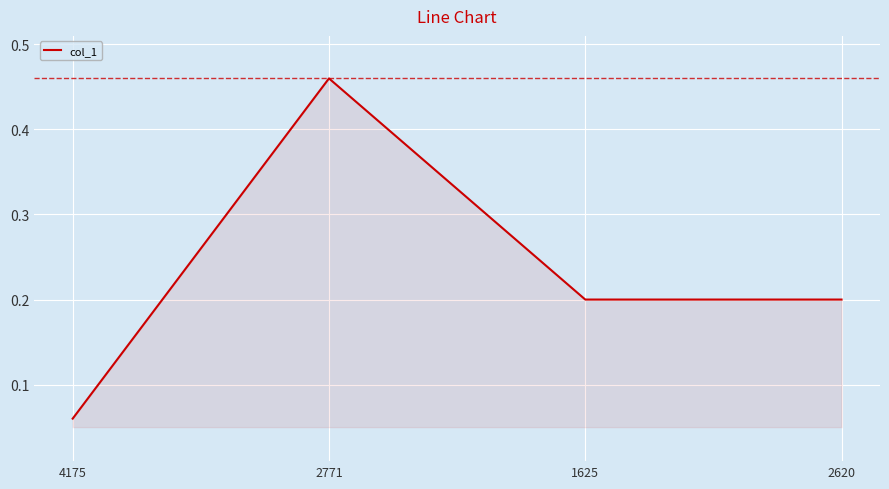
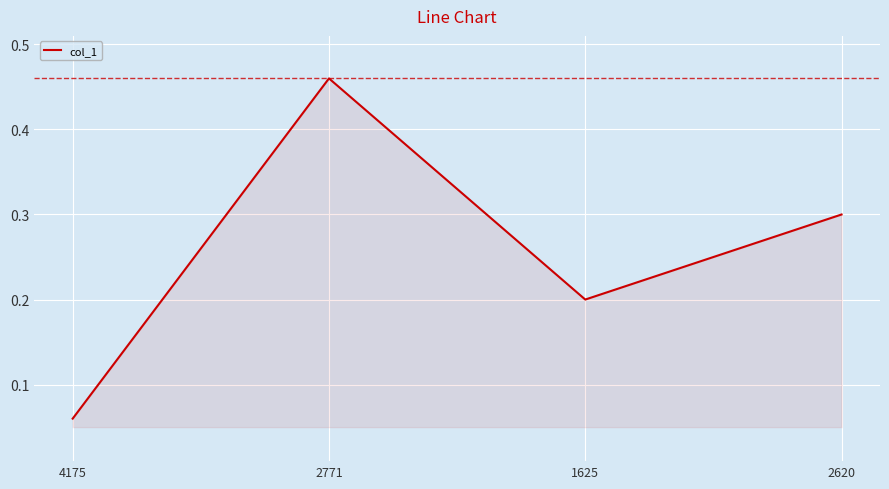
  {
    "4175": 0.06,
    "2771": 0.46,
    "1625": 0.2,
-   "2620": 0.2
+   "2620": 0.3
  }
